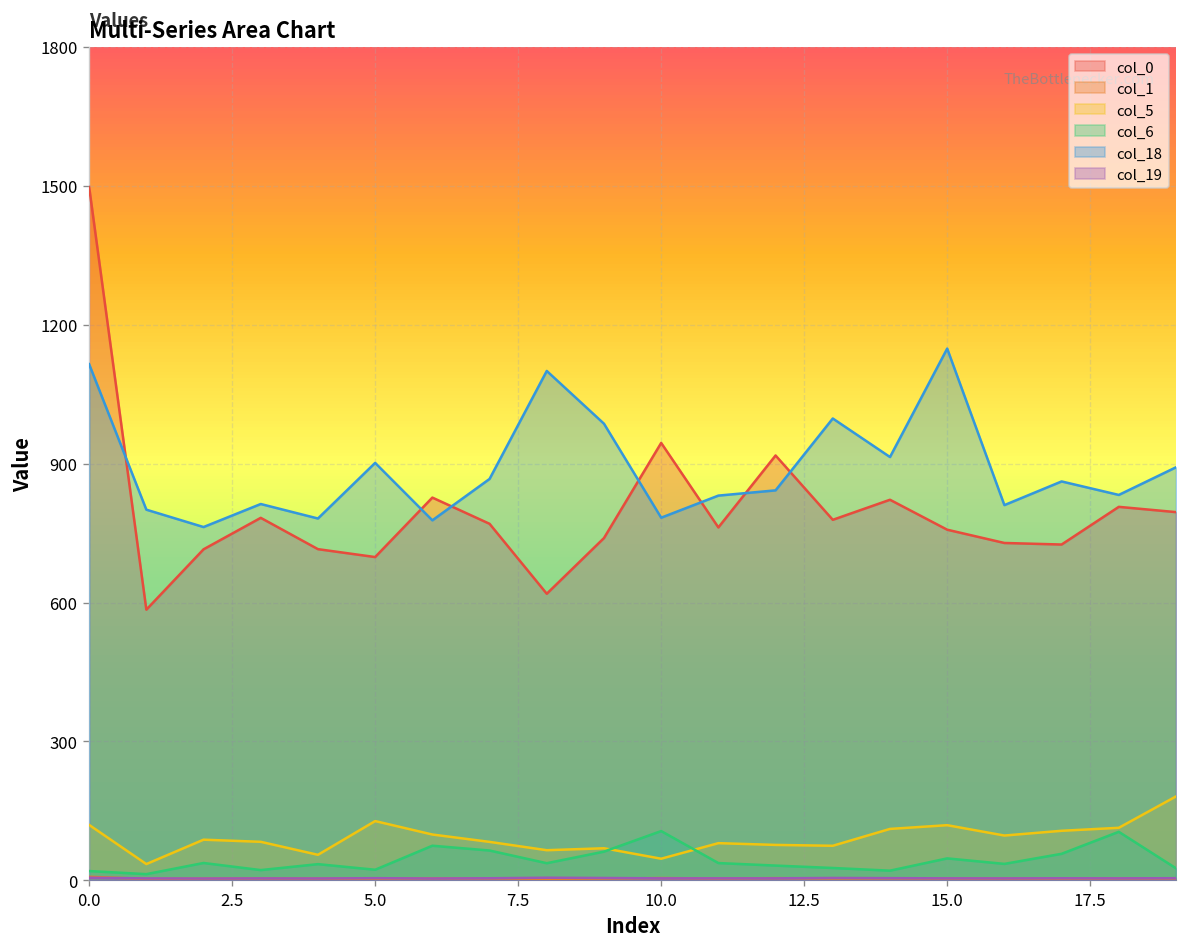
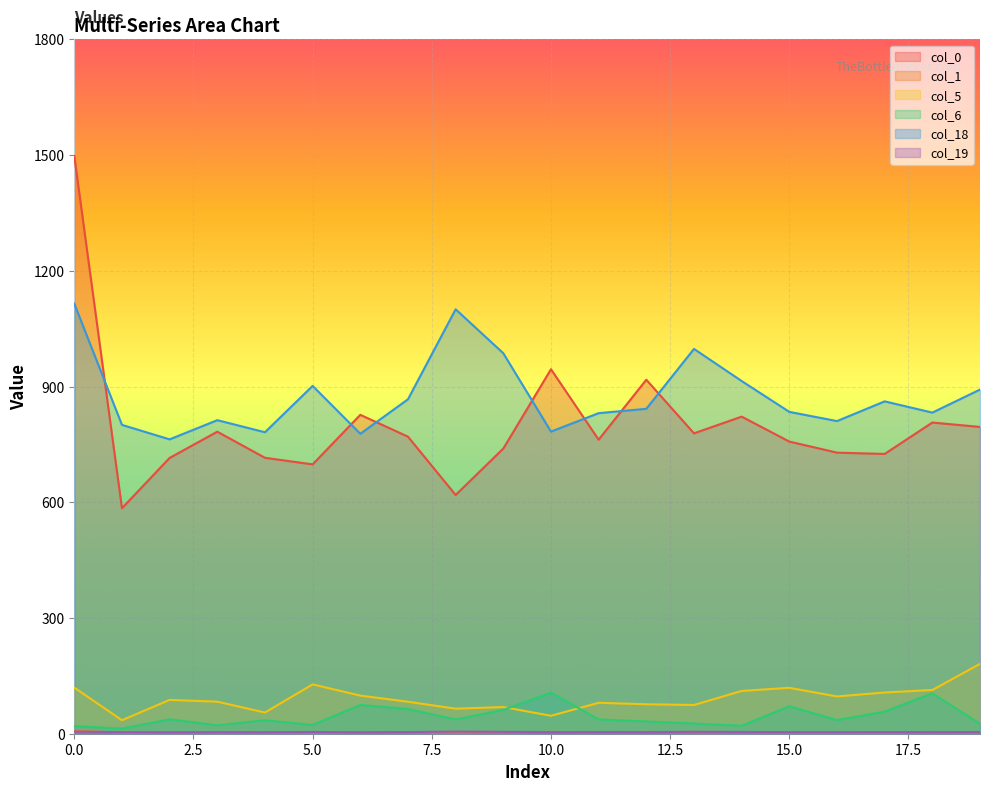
  {
    "col_6": {
      "0.0": 20,
      "5.0": 20,
      "10.0": 110,
-     "15.0": 50
+     "15.0": 70
    },
    "col_18": {
      "0.0": 1110,
      "5.0": 900,
      "10.0": 780,
-     "15.0": 1150
+     "15.0": 830
    }
  }
